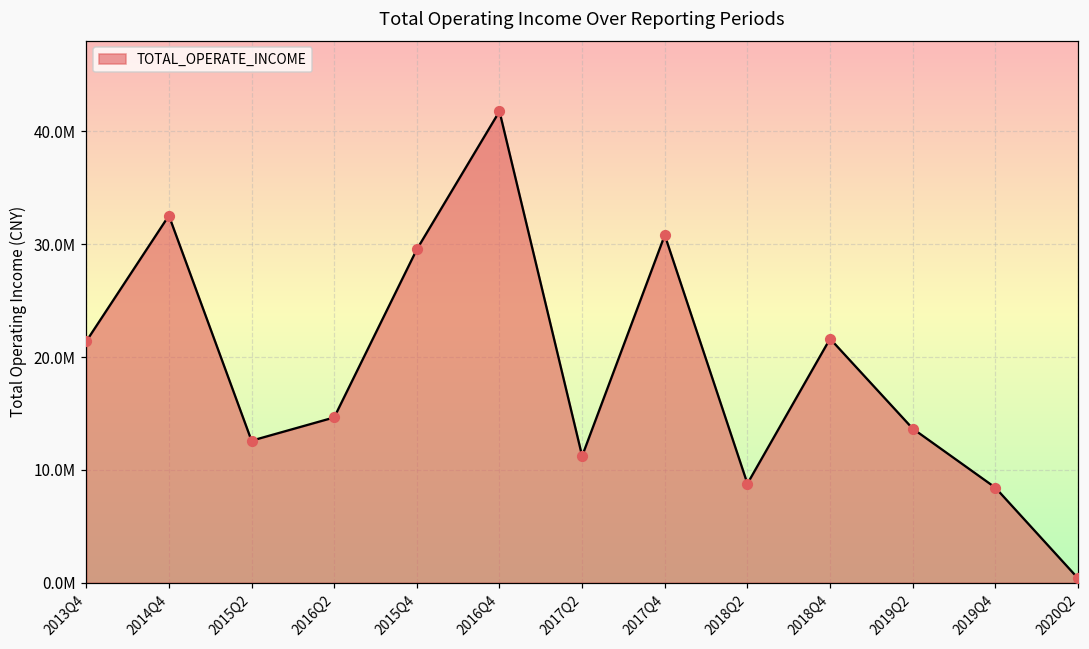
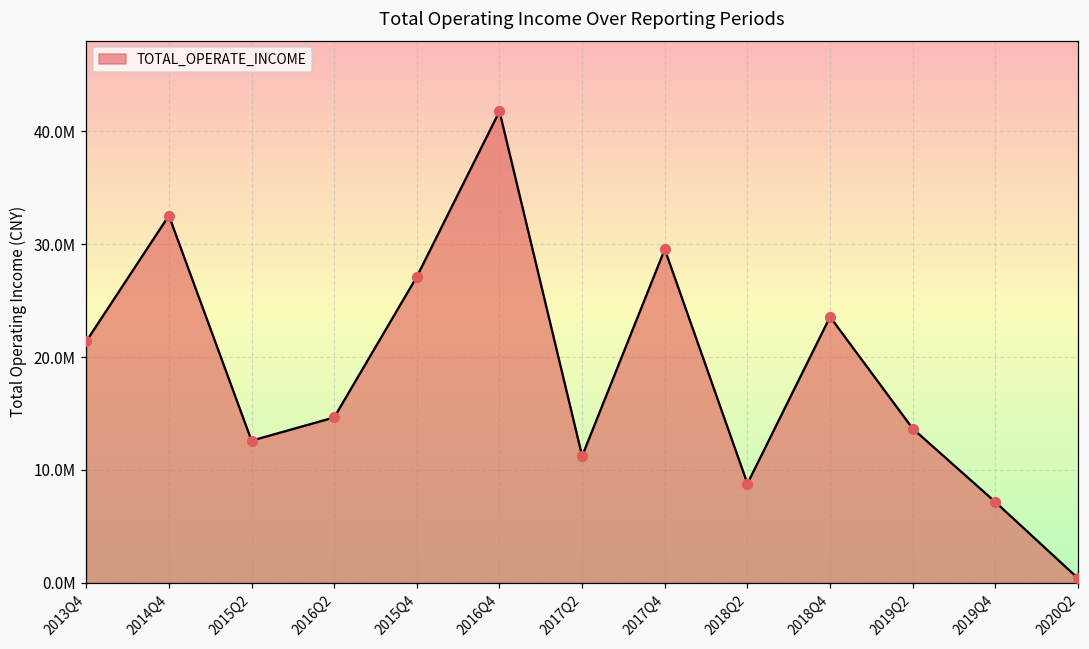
  {
    "2013Q4": 21400000,
    "2014Q4": 32500000,
    "2015Q2": 12600000,
    "2016Q2": 14600000,
-   "2015Q4": 29500000,
+   "2015Q4": 27100000,
    "2016Q4": 41800000,
    "2017Q2": 11200000,
-   "2017Q4": 30800000,
+   "2017Q4": 29500000,
    "2018Q2": 8800000,
-   "2018Q4": 21600000,
+   "2018Q4": 23600000,
    "2019Q2": 13700000,
-   "2019Q4": 8400000,
+   "2019Q4": 7200000,
    "2020Q2": 400000
  }
